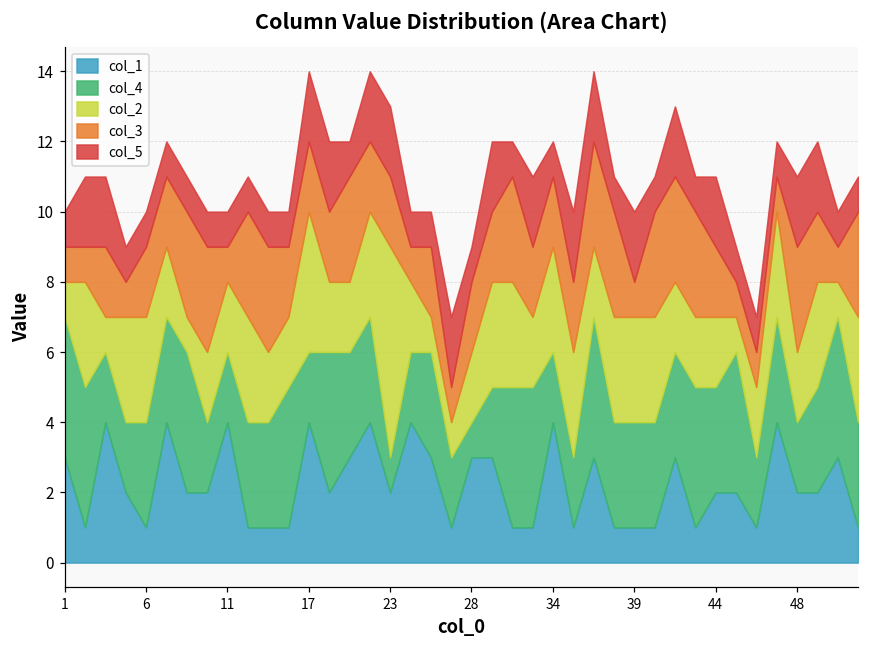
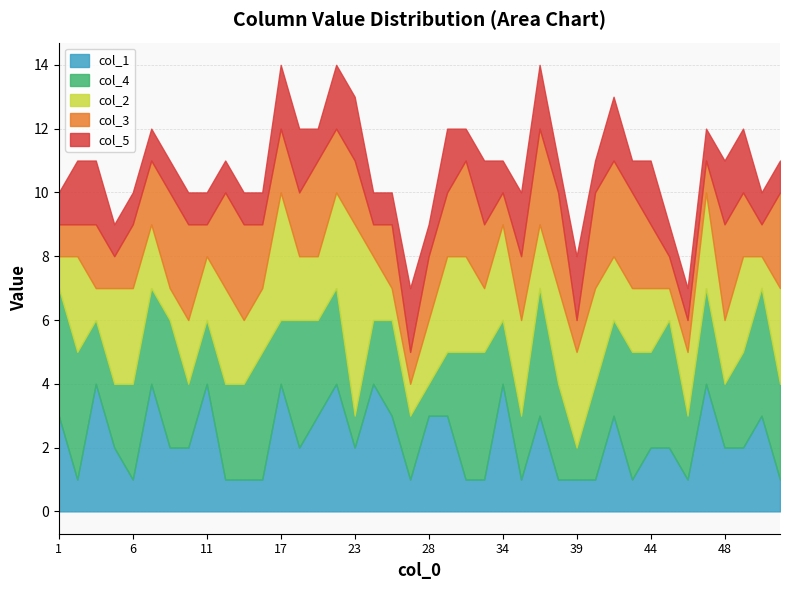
  {
    "col_1": {
      "1": 3,
      "6": 1,
      "11": 4,
      "17": 4,
      "23": 2,
      "28": 3,
      "34": 4,
      "39": 1,
      "44": 2,
      "48": 2
    },
    "col_4": {
      "1": 4,
      "6": 3,
      "11": 2,
      "17": 2,
      "23": 1,
      "28": 1,
      "34": 2,
-     "39": 3,
+     "39": 1,
      "44": 3,
      "48": 2
    },
    "col_2": {
      "1": 1,
      "6": 3,
      "11": 2,
      "17": 4,
      "23": 6,
      "28": 2,
      "34": 3,
      "39": 3,
      "44": 2,
      "48": 2
    },
    "col_3": {
      "1": 1,
      "6": 2,
      "11": 1,
      "17": 2,
      "23": 2,
      "28": 2,
-     "34": 2,
+     "34": 1,
      "39": 1,
      "44": 2,
      "48": 3
    },
    "col_5": {
      "1": 1,
      "6": 1,
      "11": 1,
      "17": 2,
      "23": 2,
      "28": 1,
      "34": 1,
      "39": 2,
      "44": 2,
      "48": 2
    }
  }
